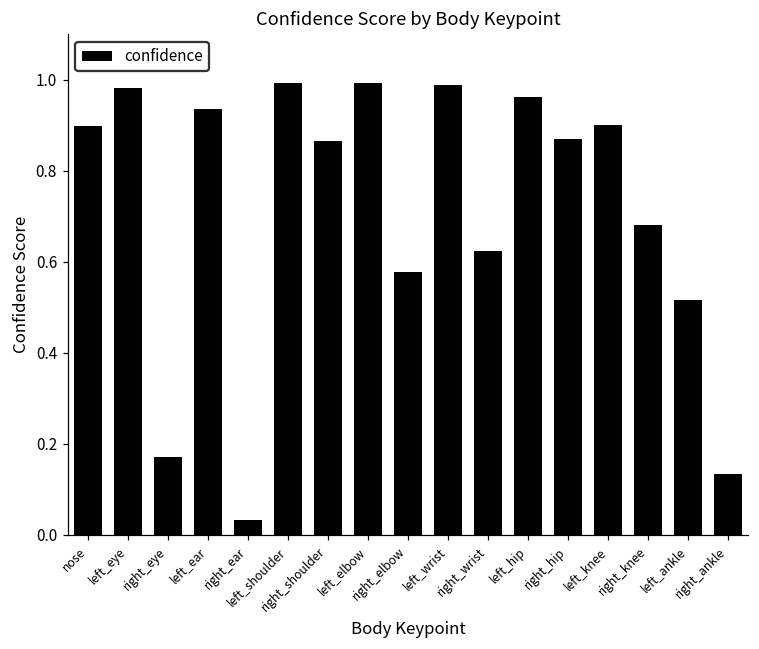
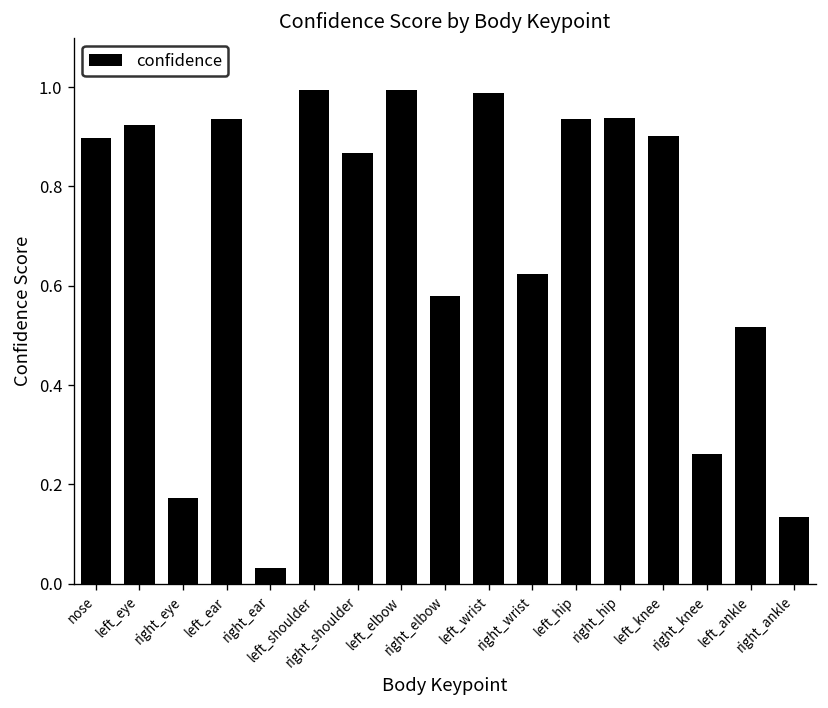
  {
    "nose": 0.90,
-   "left_eye": 0.98,
+   "left_eye": 0.92,
    "right_eye": 0.17,
    "left_ear": 0.94,
    "right_ear": 0.03,
    "left_shoulder": 0.99,
    "right_shoulder": 0.87,
    "left_elbow": 0.99,
    "right_elbow": 0.58,
    "left_wrist": 0.99,
    "right_wrist": 0.62,
-   "left_hip": 0.96,
-   "right_hip": 0.87,
+   "left_hip": 0.94,
+   "right_hip": 0.94,
    "left_knee": 0.90,
-   "right_knee": 0.68,
+   "right_knee": 0.26,
    "left_ankle": 0.52,
    "right_ankle": 0.13
  }
